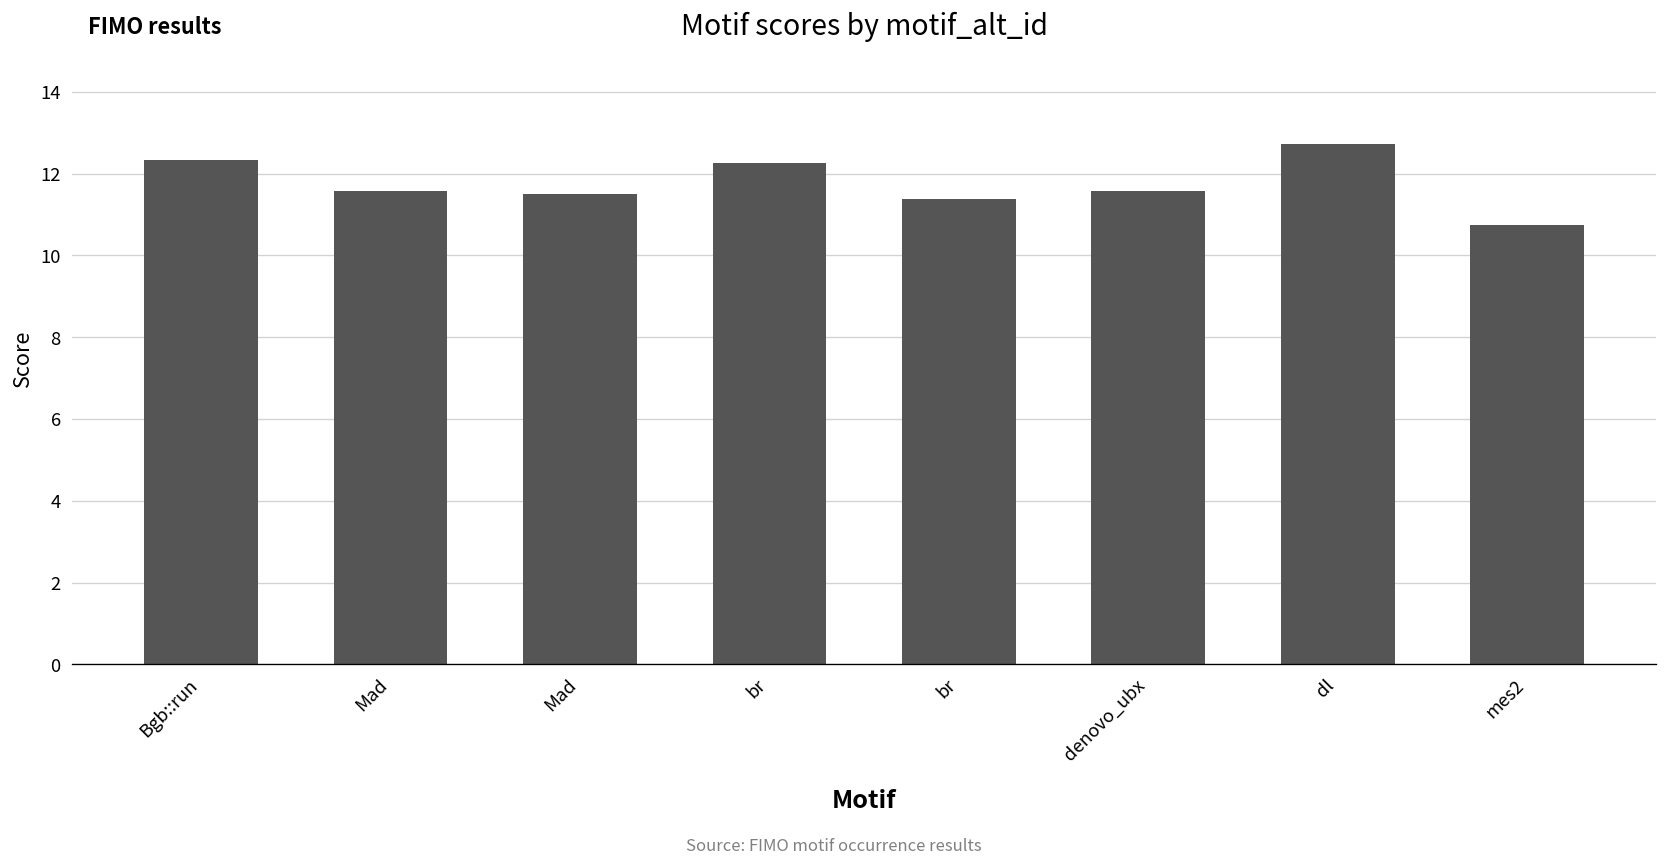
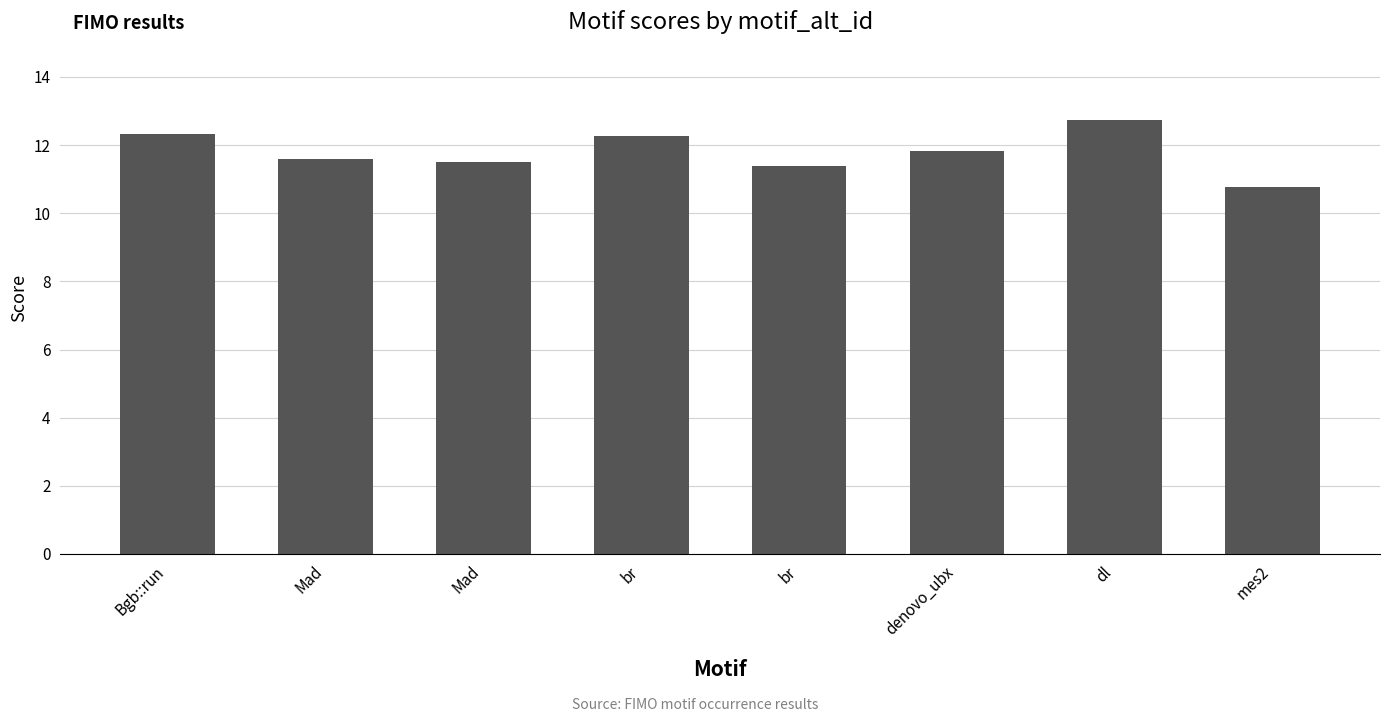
  {
    "Bgb::run": 12.3,
-   "denovo_ubx": 11.6,
+   "denovo_ubx": 11.8,
    "dl": 12.7,
    "mes2": 10.8
  }
